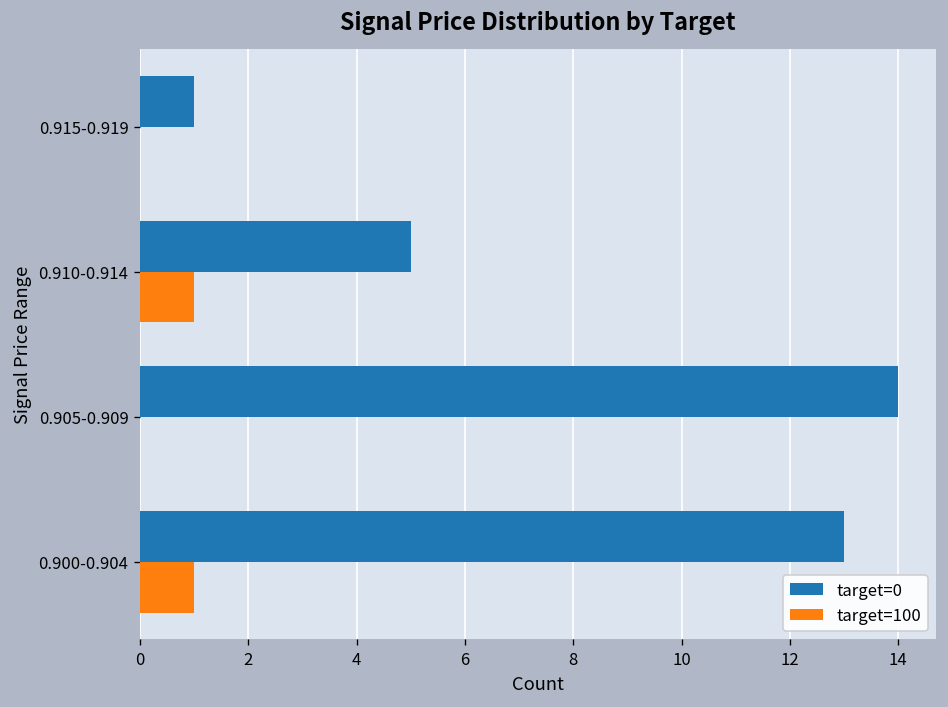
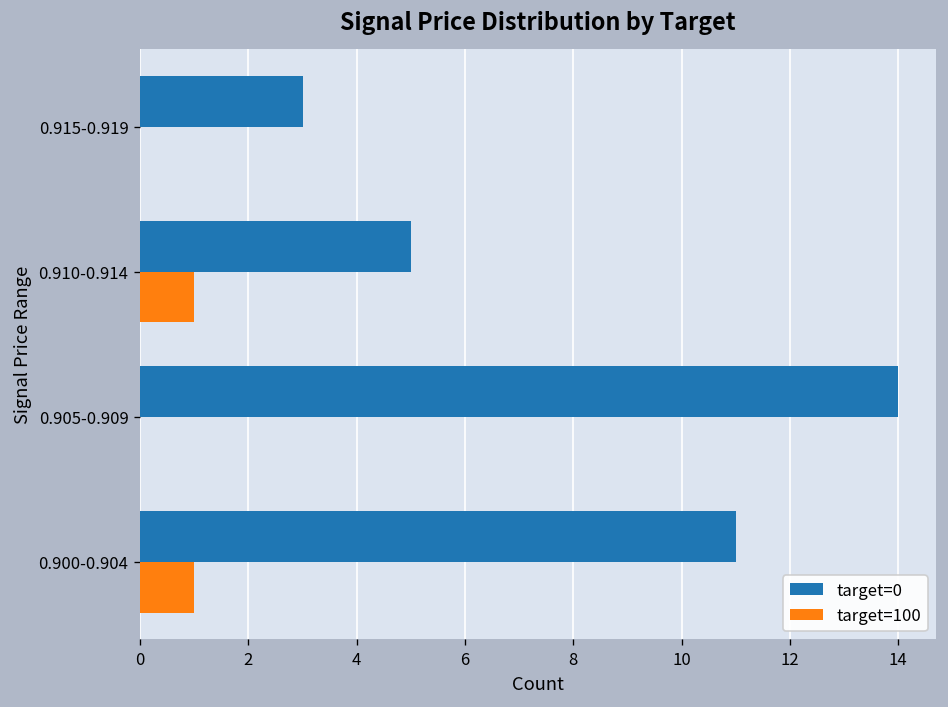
  {
    "target=0": {
-     "0.915-0.919": 1,
+     "0.915-0.919": 3,
      "0.910-0.914": 5,
      "0.905-0.909": 14,
-     "0.900-0.904": 13
+     "0.900-0.904": 11
    },
    "target=100": {
      "0.915-0.919": 0,
      "0.910-0.914": 1,
      "0.905-0.909": 0,
      "0.900-0.904": 1
    }
  }
